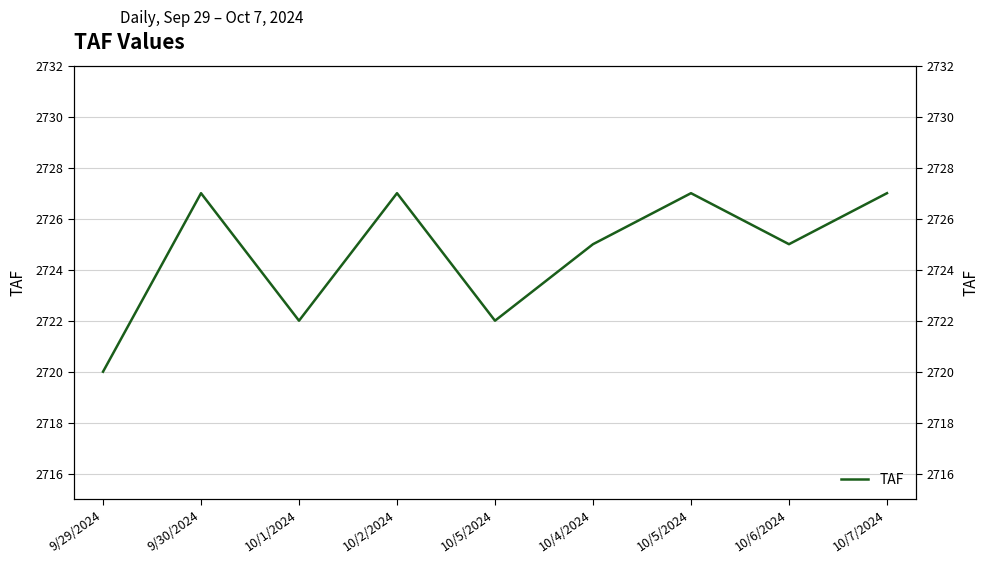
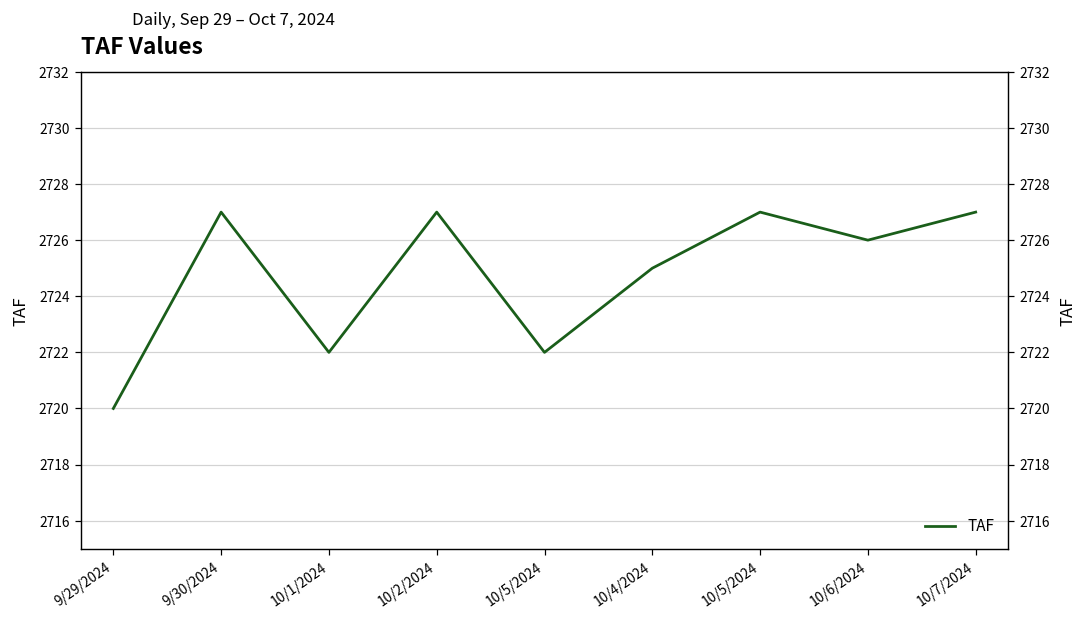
  {
    "9/29/2024": 2720,
    "9/30/2024": 2727,
    "10/1/2024": 2722,
    "10/2/2024": 2727,
    "10/4/2024": 2725,
-   "10/6/2024": 2725,
+   "10/6/2024": 2726,
    "10/7/2024": 2727
  }
